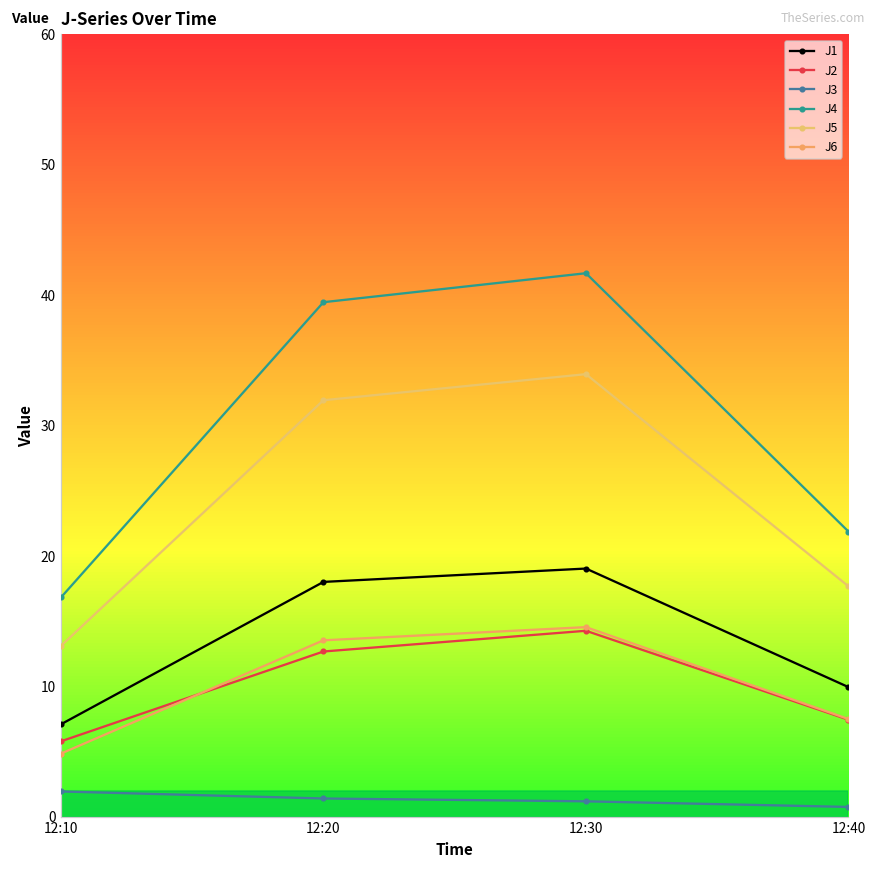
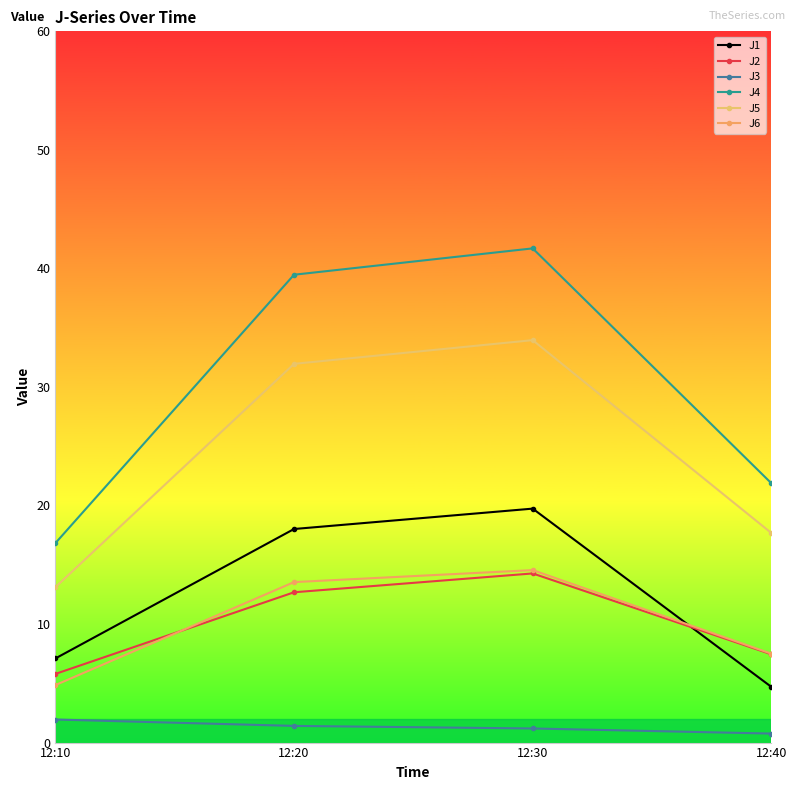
  {
    "J1": {
      "12:10": 7.1,
      "12:20": 18.0,
-     "12:30": 19.0,
-     "12:40": 10.0
+     "12:30": 19.7,
+     "12:40": 4.7
    },
    "J2": {
      "12:10": 5.8,
      "12:20": 12.7,
      "12:30": 14.3
    }
  }
